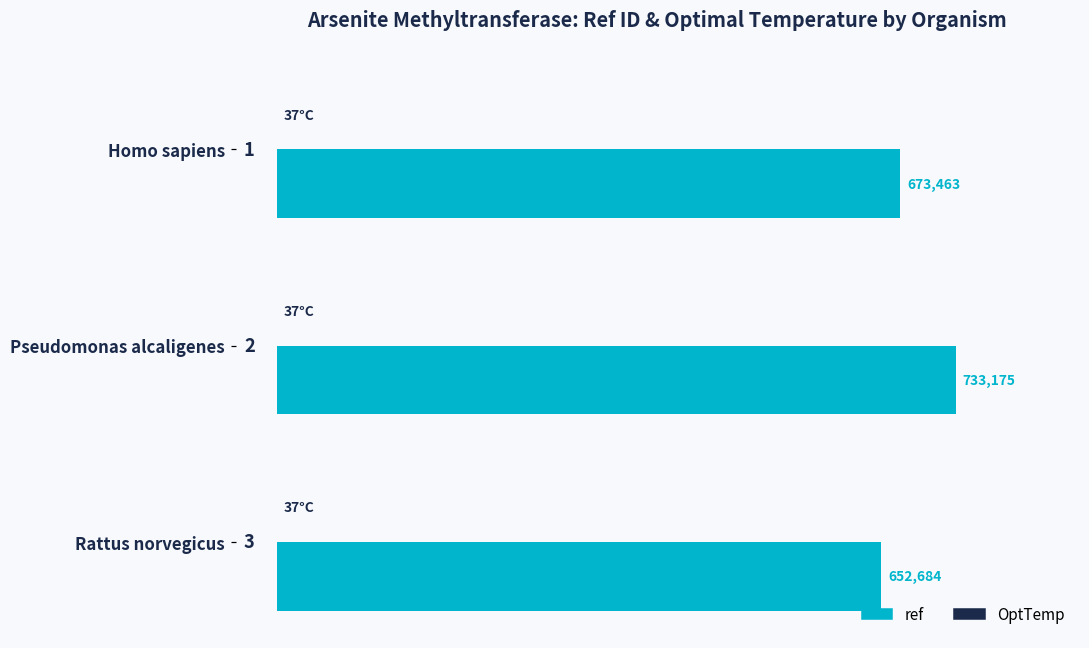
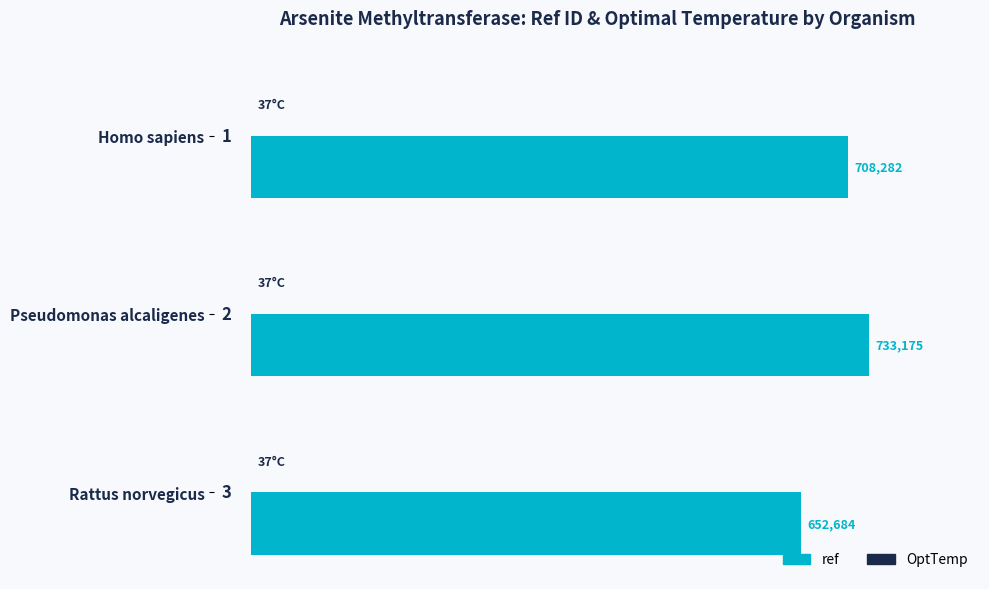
  {
    "ref": {
-     "Homo sapiens": "673,463",
+     "Homo sapiens": "708,282",
      "Pseudomonas alcaligenes": "733,175",
      "Rattus norvegicus": "652,684"
    },
    "OptTemp": {
      "Homo sapiens": "37°C",
      "Pseudomonas alcaligenes": "37°C",
      "Rattus norvegicus": "37°C"
    }
  }
